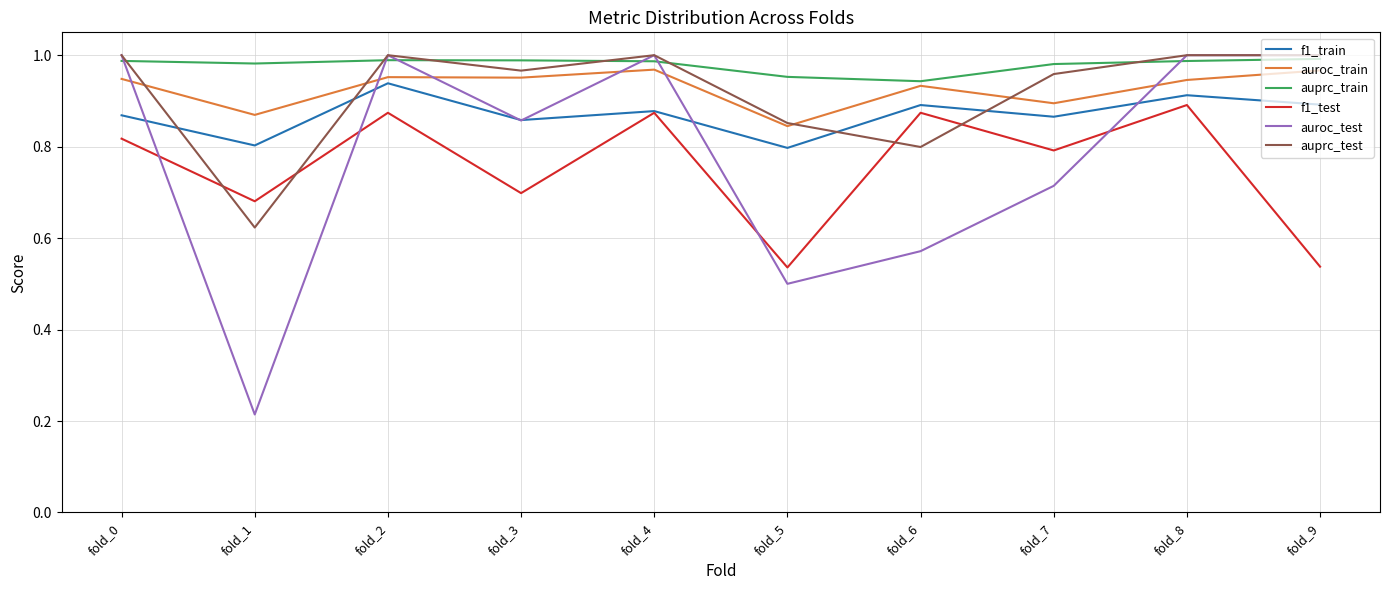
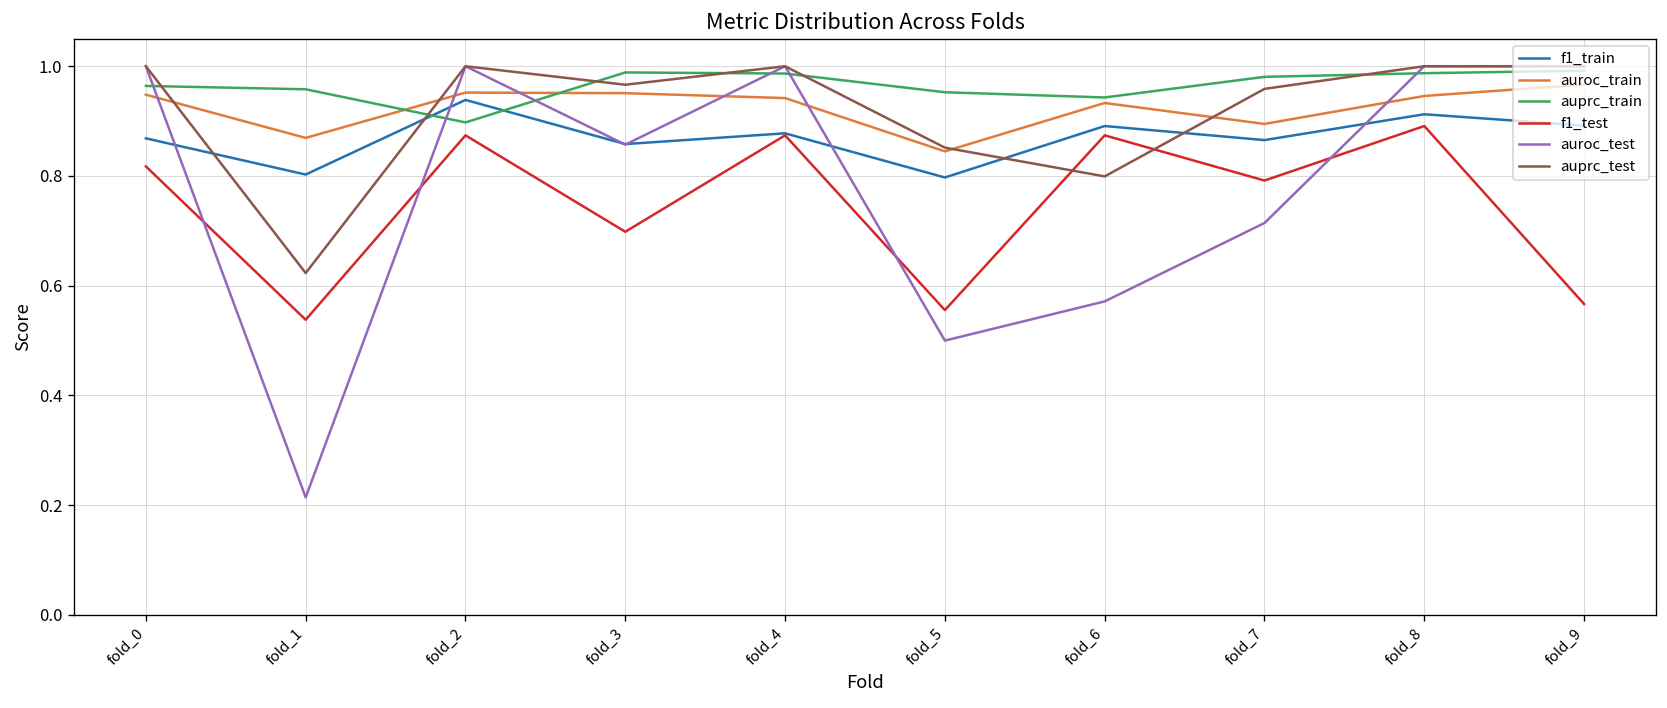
  {
    "f1_train": {
      "fold_0": 0.87,
      "fold_1": 0.80,
      "fold_2": 0.94,
      "fold_5": 0.80,
      "fold_6": 0.89,
      "fold_7": 0.87,
      "fold_8": 0.91
    },
    "auroc_train": {
      "fold_0": 0.95,
      "fold_1": 0.87,
      "fold_2": 0.95,
      "fold_3": 0.95,
-     "fold_4": 0.97,
+     "fold_4": 0.94,
      "fold_5": 0.84,
      "fold_6": 0.93,
      "fold_7": 0.89,
      "fold_8": 0.95
    },
    "auprc_train": {
-     "fold_0": 0.99,
-     "fold_1": 0.98,
-     "fold_2": 0.99,
+     "fold_0": 0.96,
+     "fold_1": 0.96,
+     "fold_2": 0.90,
      "fold_3": 0.99,
      "fold_4": 0.99,
      "fold_5": 0.95,
      "fold_6": 0.94,
      "fold_7": 0.98,
      "fold_8": 0.99
    },
    "f1_test": {
      "fold_0": 0.82,
-     "fold_1": 0.68,
+     "fold_1": 0.54,
      "fold_2": 0.87,
      "fold_3": 0.70,
-     "fold_5": 0.54,
+     "fold_5": 0.56,
      "fold_6": 0.87,
      "fold_7": 0.79,
      "fold_8": 0.89,
-     "fold_9": 0.54
+     "fold_9": 0.57
    },
    "auroc_test": {
      "fold_1": 0.21,
      "fold_5": 0.50,
      "fold_6": 0.57,
      "fold_7": 0.71
    },
    "auprc_test": {
      "fold_1": 0.62,
      "fold_3": 0.97,
      "fold_5": 0.85,
      "fold_6": 0.80,
      "fold_7": 0.96
    }
  }
